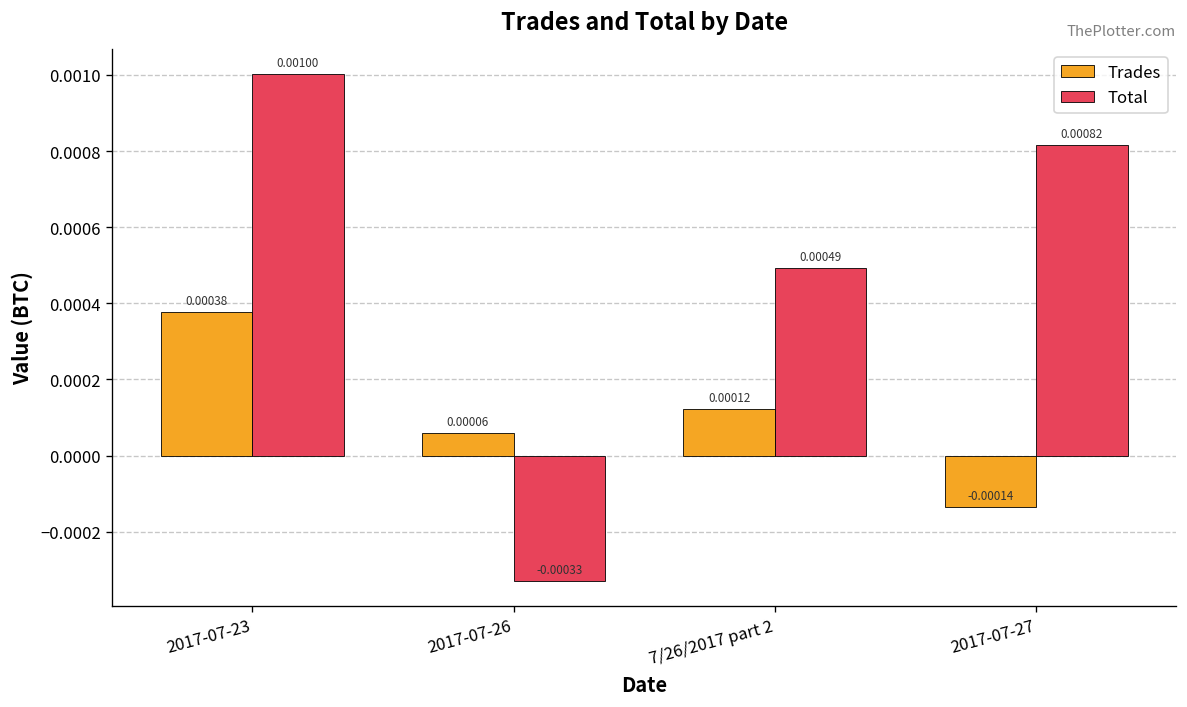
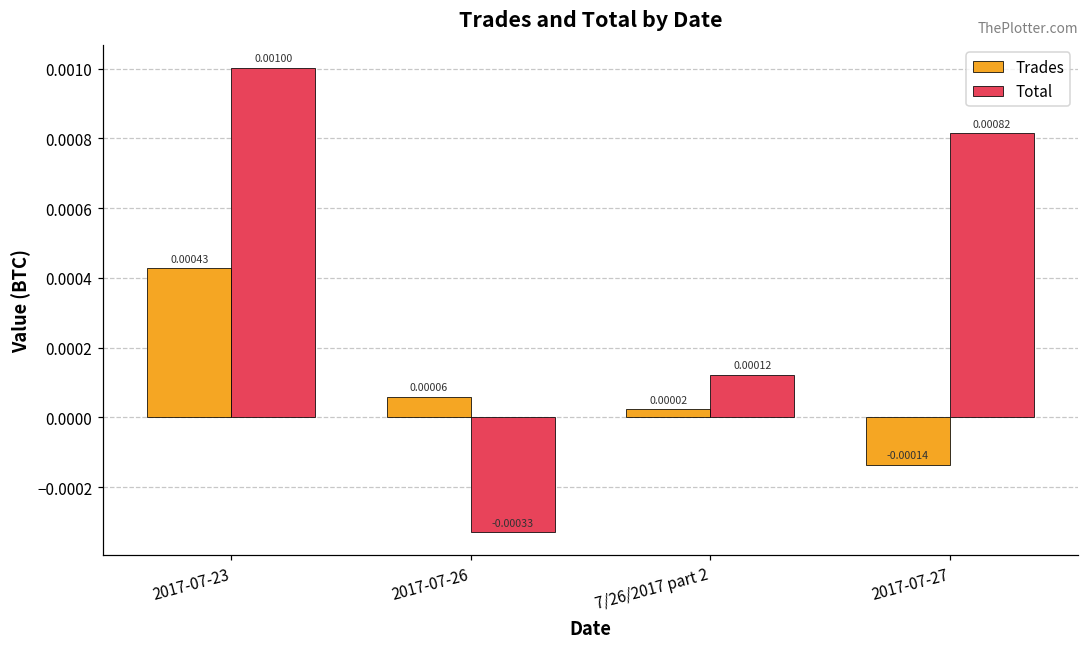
  {
    "Trades": {
-     "2017-07-23": 0.00038,
+     "2017-07-23": 0.00043,
      "2017-07-26": 0.00006,
-     "7/26/2017 part 2": 0.00012,
+     "7/26/2017 part 2": 0.00002,
      "2017-07-27": -0.00014
    },
    "Total": {
      "2017-07-23": 0.00100,
      "2017-07-26": -0.00033,
-     "7/26/2017 part 2": 0.00049,
+     "7/26/2017 part 2": 0.00012,
      "2017-07-27": 0.00082
    }
  }
